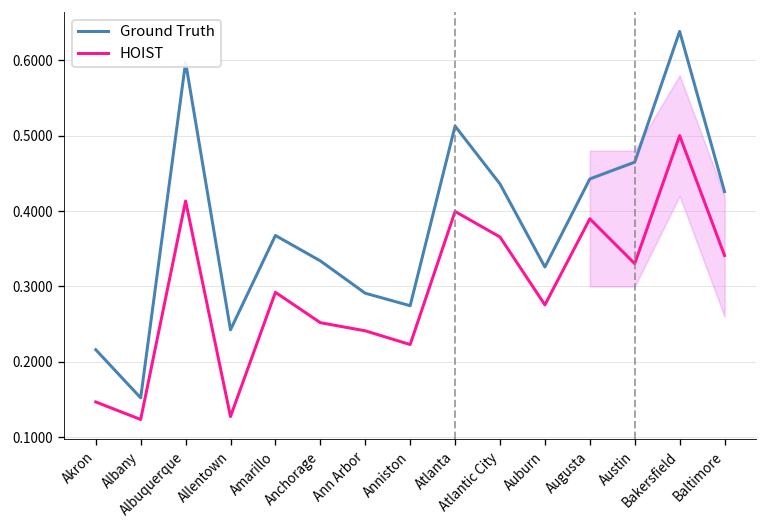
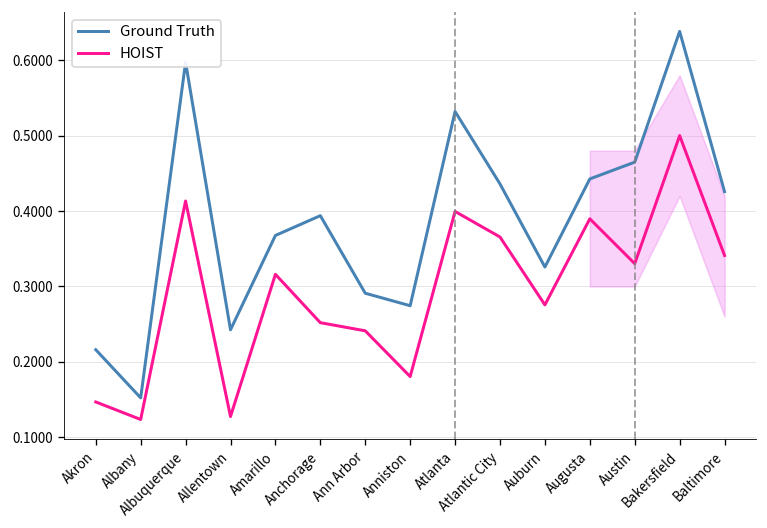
  {
    "Ground Truth": {
      "Akron": 0.22,
      "Albany": 0.15,
      "Allentown": 0.24,
      "Amarillo": 0.37,
-     "Anchorage": 0.33,
+     "Anchorage": 0.39,
      "Ann Arbor": 0.29,
      "Anniston": 0.27,
-     "Atlanta": 0.51,
+     "Atlanta": 0.53,
      "Atlantic City": 0.44,
      "Auburn": 0.33,
      "Augusta": 0.44,
      "Austin": 0.46,
      "Bakersfield": 0.64,
      "Baltimore": 0.43
    },
    "HOIST": {
      "Akron": 0.15,
      "Albany": 0.12,
      "Albuquerque": 0.41,
      "Allentown": 0.13,
-     "Amarillo": 0.29,
+     "Amarillo": 0.32,
      "Anchorage": 0.25,
      "Ann Arbor": 0.24,
-     "Anniston": 0.22,
+     "Anniston": 0.18,
      "Atlanta": 0.40,
      "Atlantic City": 0.37,
      "Auburn": 0.28,
      "Augusta": 0.39,
      "Austin": 0.33,
      "Bakersfield": 0.50,
      "Baltimore": 0.34
    }
  }
